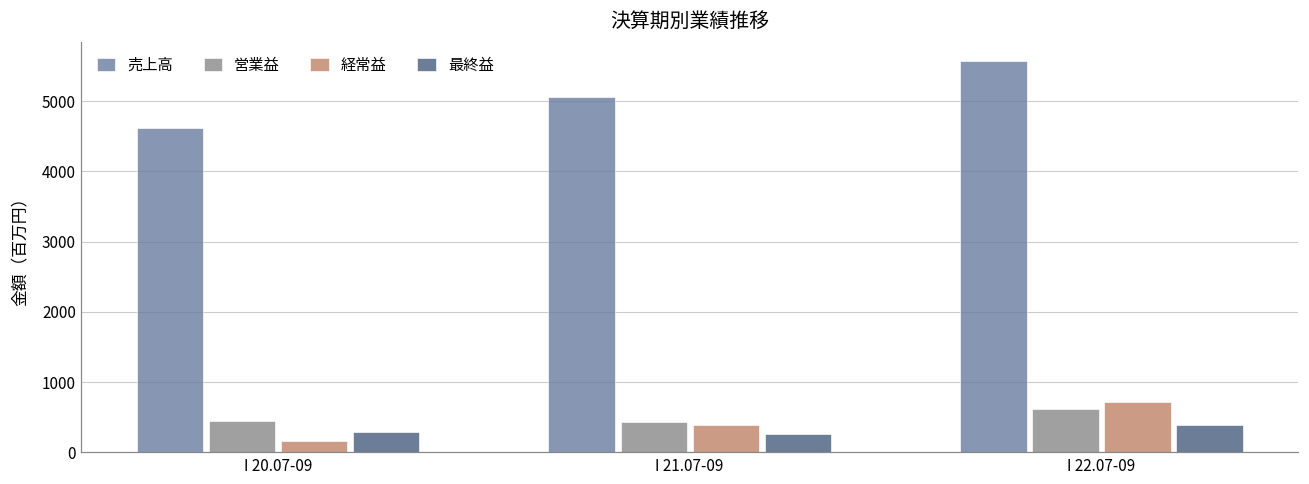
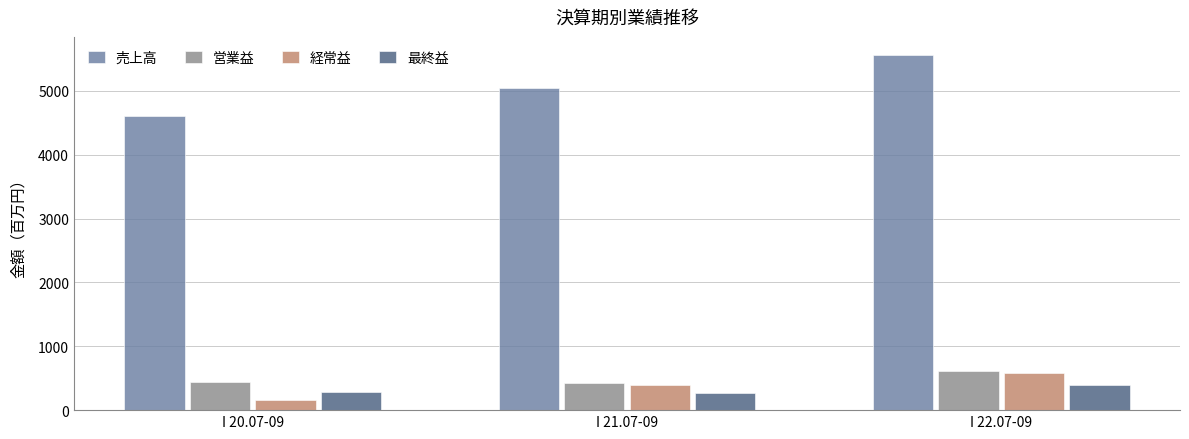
  {
    "経常益": {
      "I 20.07-09": 200,
      "I 21.07-09": 400,
-     "I 22.07-09": 700
+     "I 22.07-09": 600
    }
  }
